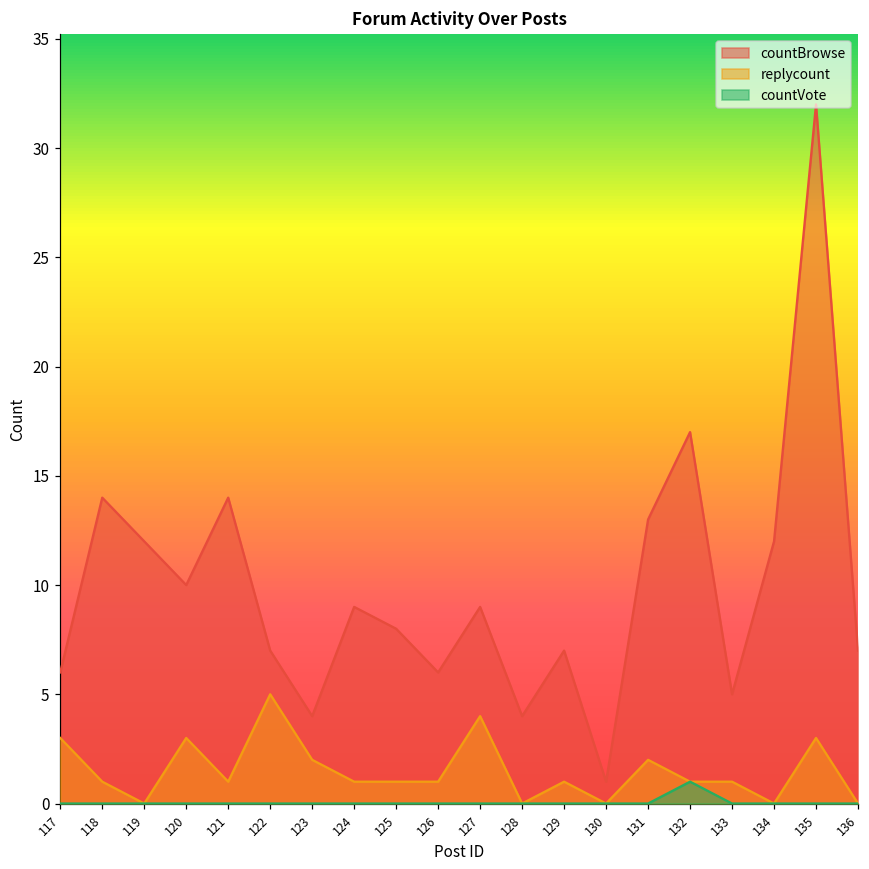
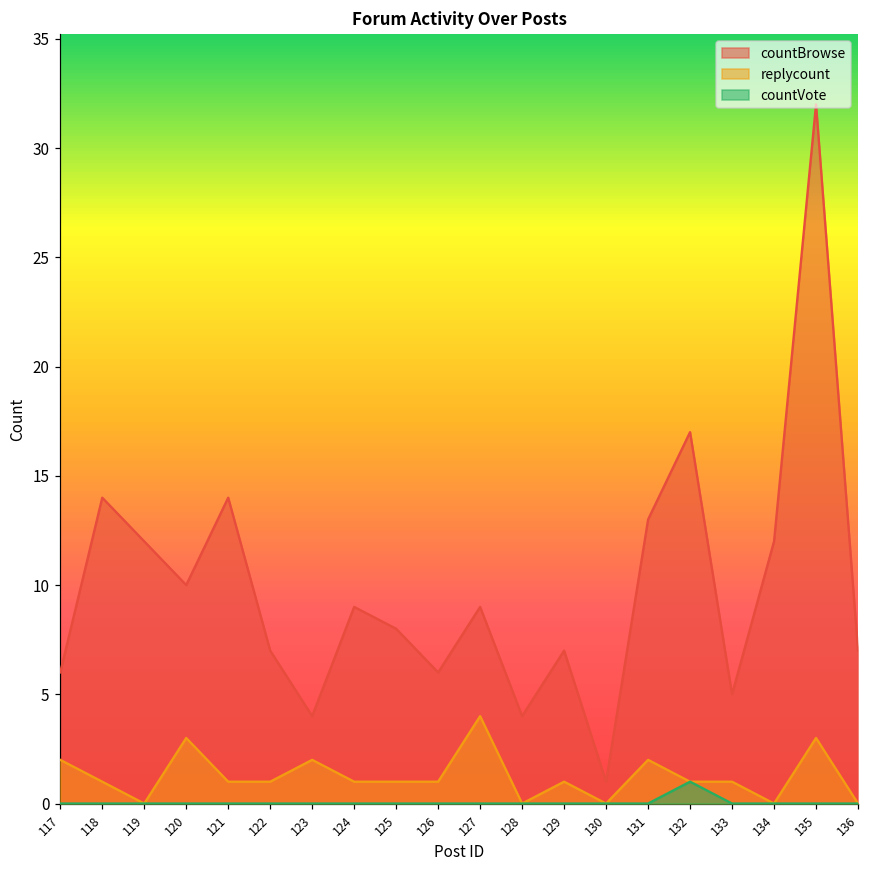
  {
    "countBrowse": {
      "117": 6,
      "118": 14,
      "119": 12,
      "120": 10,
      "121": 14,
      "122": 7,
      "123": 4,
      "124": 9,
      "125": 8,
      "126": 6,
      "127": 9,
      "128": 4,
      "129": 7,
      "130": 1,
      "131": 13,
      "132": 17,
      "133": 5,
      "134": 12,
      "136": 7
    },
    "replycount": {
-     "117": 3,
+     "117": 2,
      "118": 1,
      "120": 3,
      "121": 1,
-     "122": 5,
+     "122": 1,
      "123": 2,
      "124": 1,
      "125": 1,
      "126": 1,
      "127": 4,
      "129": 1,
      "131": 2,
      "133": 1,
      "135": 3
    },
    "countVote": {
      "117": 0,
      "118": 0,
      "120": 0,
      "121": 0,
      "122": 0,
      "123": 0,
      "124": 0,
      "125": 0,
      "126": 0,
      "127": 0,
      "129": 0,
      "131": 0,
      "133": 0,
      "135": 0
    }
  }
